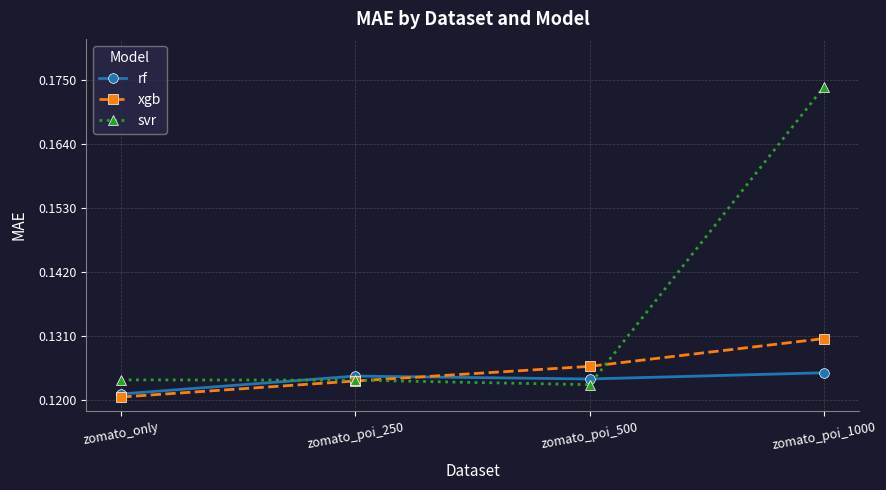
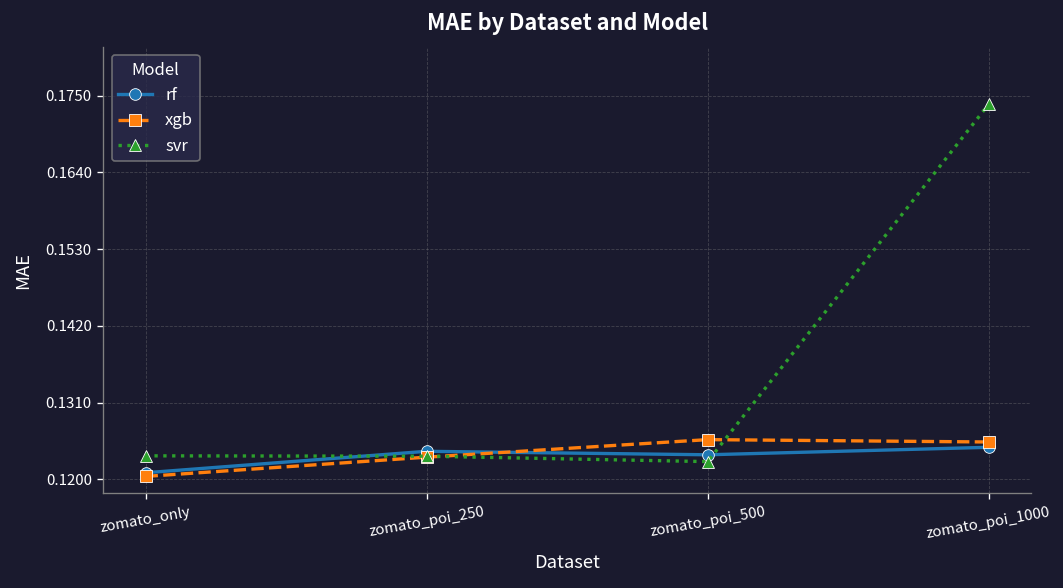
  {
    "rf": {
      "zomato_only": 0.121,
      "zomato_poi_250": 0.124,
      "zomato_poi_500": 0.124,
      "zomato_poi_1000": 0.125
    },
    "xgb": {
      "zomato_only": 0.120,
      "zomato_poi_500": 0.126,
-     "zomato_poi_1000": 0.130
+     "zomato_poi_1000": 0.125
    },
    "svr": {
      "zomato_only": 0.123,
      "zomato_poi_500": 0.123,
      "zomato_poi_1000": 0.174
    }
  }
